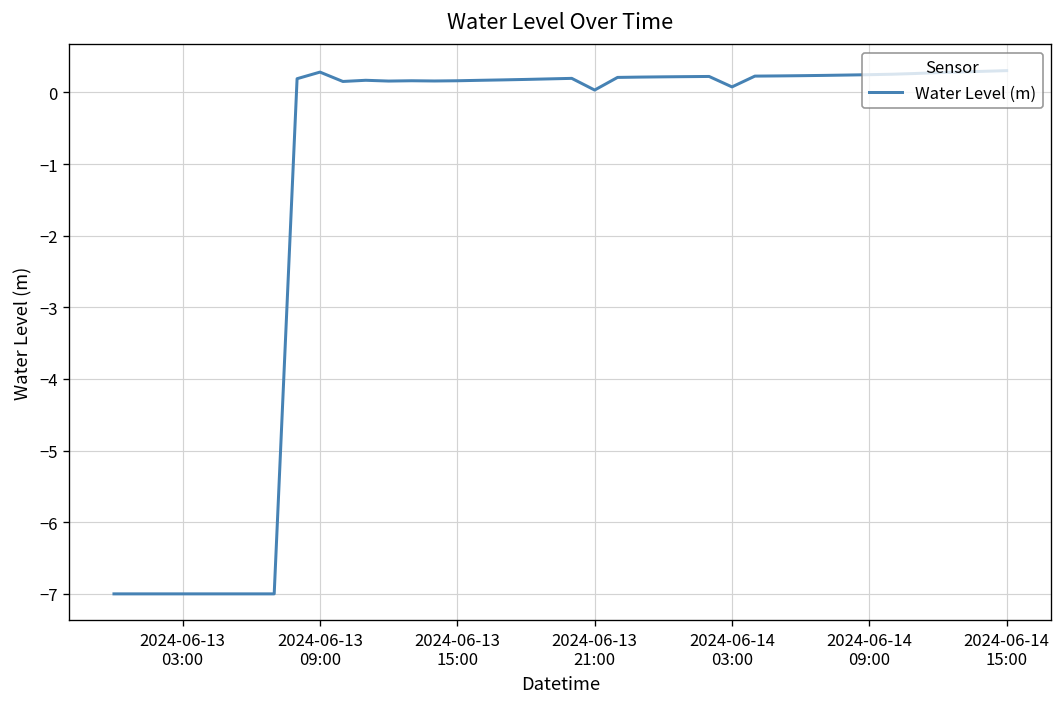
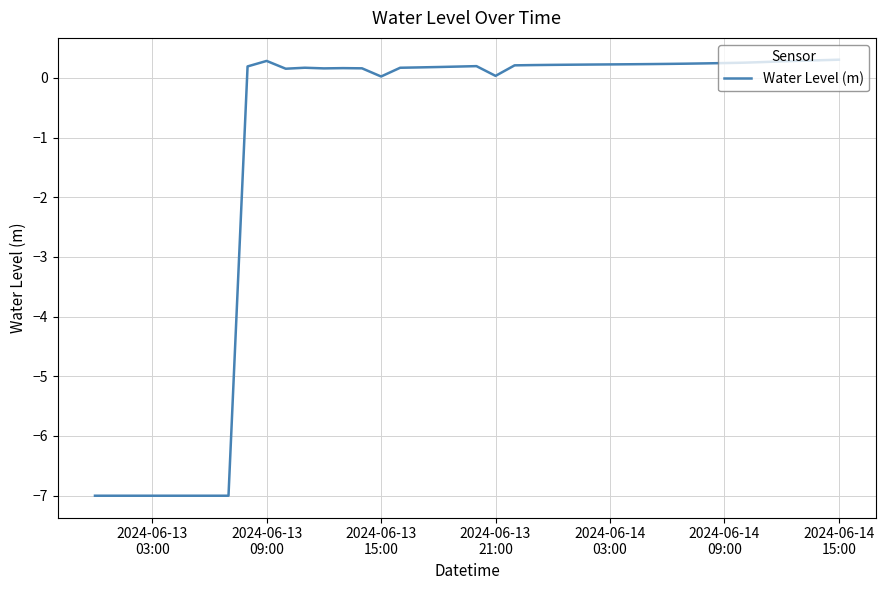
  {
    "2024-06-13 03:00": -7.0,
    "2024-06-13 09:00": 0.3,
-   "2024-06-13 15:00": 0.2,
+   "2024-06-13 15:00": 0.0,
    "2024-06-13 21:00": 0.0,
-   "2024-06-14 03:00": 0.1
+   "2024-06-14 03:00": 0.2
  }
